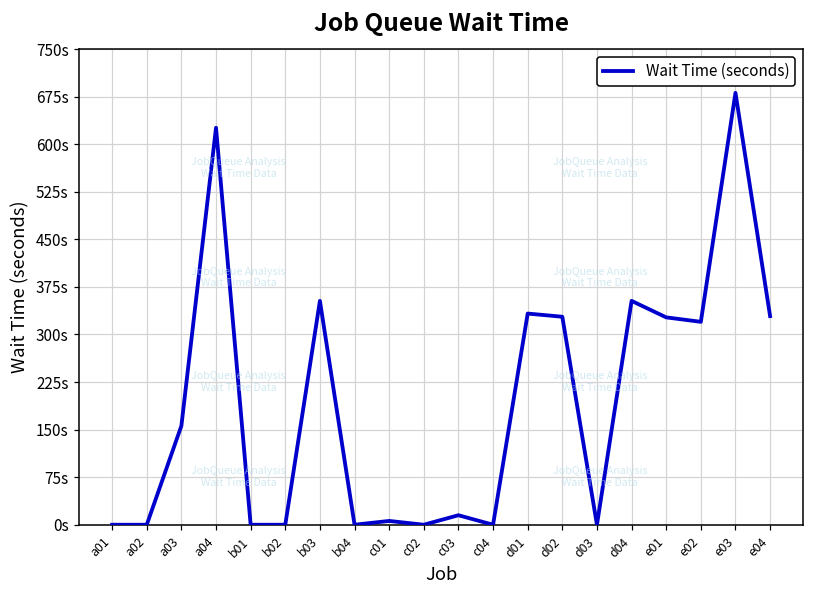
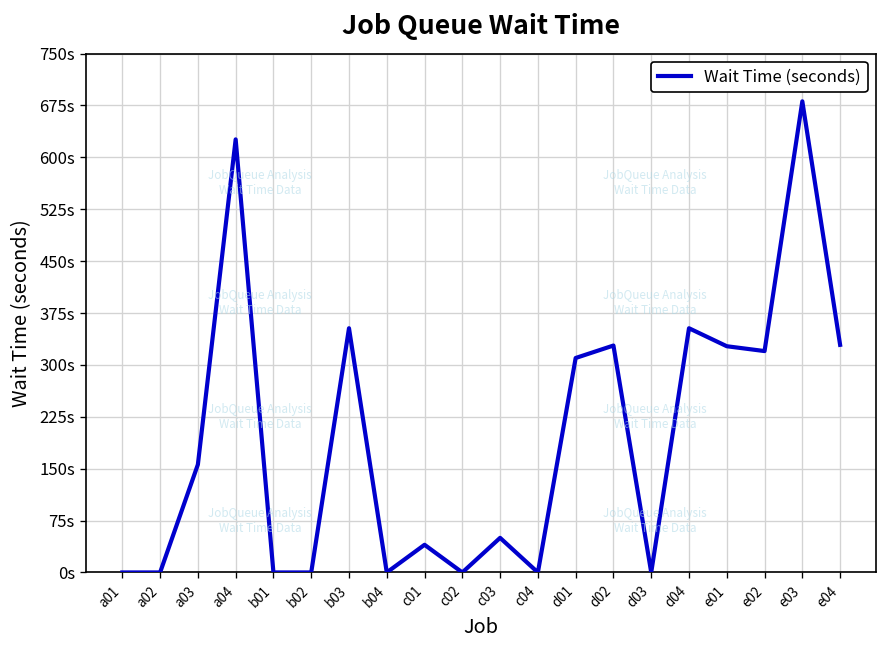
  {
    "a01": "0s",
    "a02": "0s",
    "a03": "160s",
    "a04": "630s",
    "b01": "0s",
    "b02": "0s",
    "b03": "350s",
    "b04": "0s",
-   "c01": "10s",
+   "c01": "40s",
    "c02": "0s",
-   "c03": "20s",
+   "c03": "50s",
    "c04": "0s",
-   "d01": "330s",
+   "d01": "310s",
    "d02": "330s",
    "d03": "0s",
    "d04": "350s",
    "e01": "330s",
    "e02": "320s",
    "e03": "680s",
    "e04": "330s"
  }
